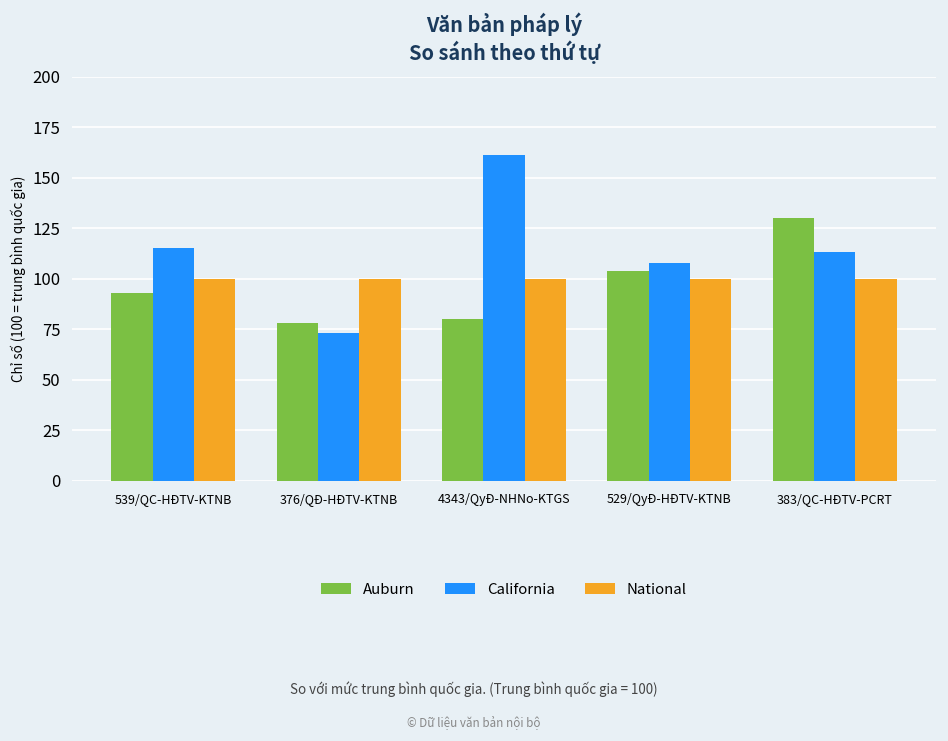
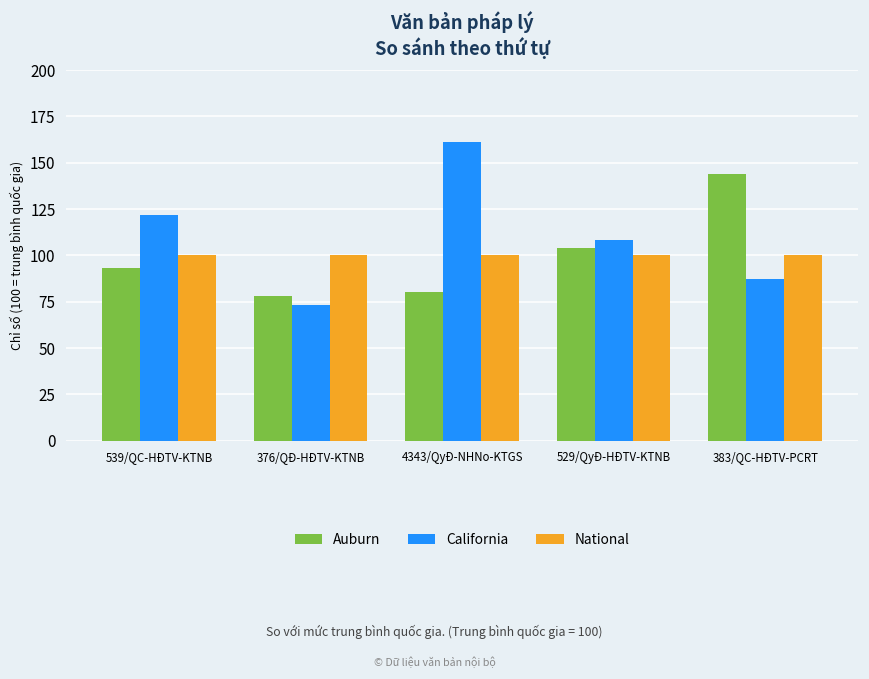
  {
    "Auburn": {
      "539/QC-HĐTV-KTNB": 93,
      "376/QĐ-HĐTV-KTNB": 78,
      "4343/QyĐ-NHNo-KTGS": 80,
      "529/QyĐ-HĐTV-KTNB": 104,
-     "383/QC-HĐTV-PCRT": 130
+     "383/QC-HĐTV-PCRT": 144
    },
    "California": {
-     "539/QC-HĐTV-KTNB": 115,
+     "539/QC-HĐTV-KTNB": 122,
      "376/QĐ-HĐTV-KTNB": 73,
      "4343/QyĐ-NHNo-KTGS": 161,
      "529/QyĐ-HĐTV-KTNB": 108,
-     "383/QC-HĐTV-PCRT": 113
+     "383/QC-HĐTV-PCRT": 87
    },
    "National": {
      "539/QC-HĐTV-KTNB": 100,
      "376/QĐ-HĐTV-KTNB": 100,
      "4343/QyĐ-NHNo-KTGS": 100,
      "529/QyĐ-HĐTV-KTNB": 100,
      "383/QC-HĐTV-PCRT": 100
    }
  }
